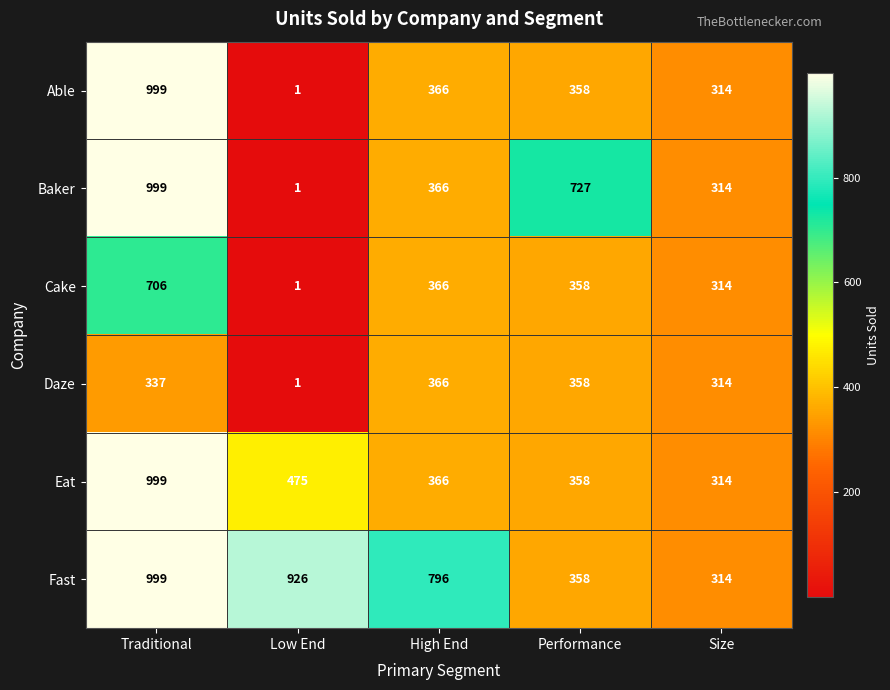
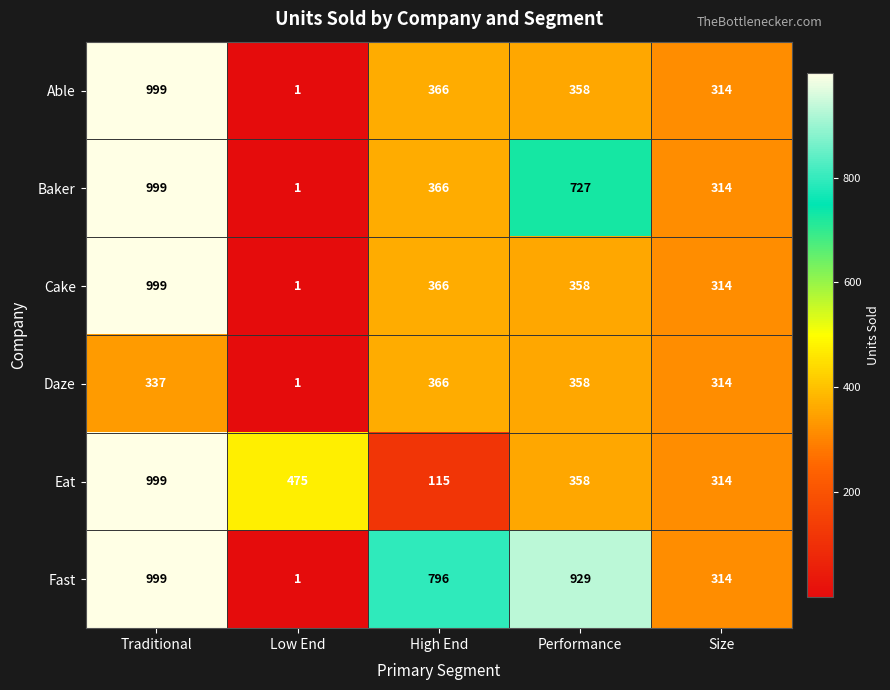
  {
    "Able": {
      "Traditional": 999,
      "Low End": 1,
      "High End": 366,
      "Performance": 358,
      "Size": 314
    },
    "Baker": {
      "Traditional": 999,
      "Low End": 1,
      "High End": 366,
      "Performance": 727,
      "Size": 314
    },
    "Cake": {
-     "Traditional": 706,
+     "Traditional": 999,
      "Low End": 1,
      "High End": 366,
      "Performance": 358,
      "Size": 314
    },
    "Daze": {
      "Traditional": 337,
      "Low End": 1,
      "High End": 366,
      "Performance": 358,
      "Size": 314
    },
    "Eat": {
      "Traditional": 999,
      "Low End": 475,
-     "High End": 366,
+     "High End": 115,
      "Performance": 358,
      "Size": 314
    },
    "Fast": {
      "Traditional": 999,
-     "Low End": 926,
+     "Low End": 1,
      "High End": 796,
-     "Performance": 358,
+     "Performance": 929,
      "Size": 314
    }
  }
